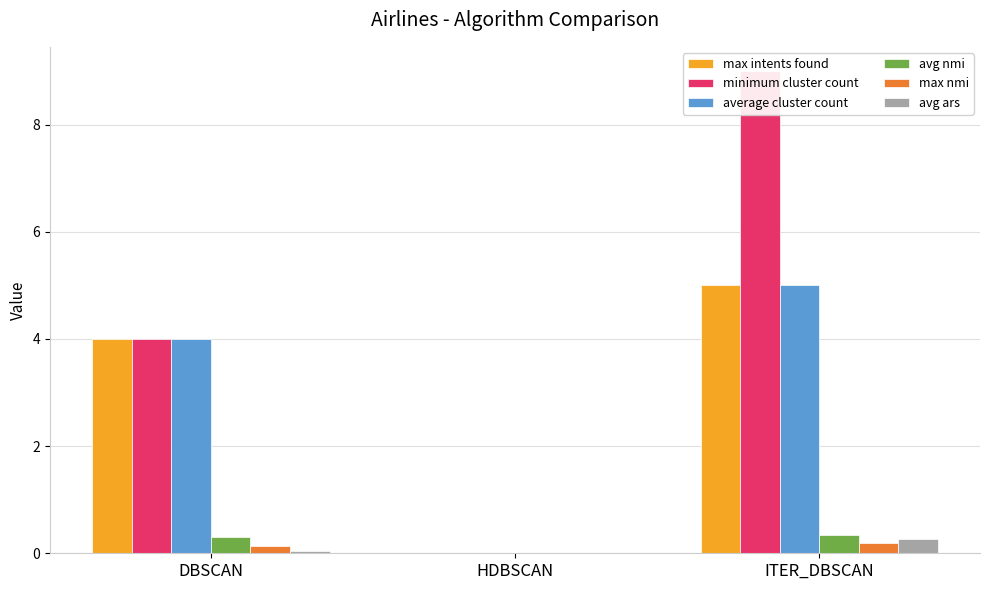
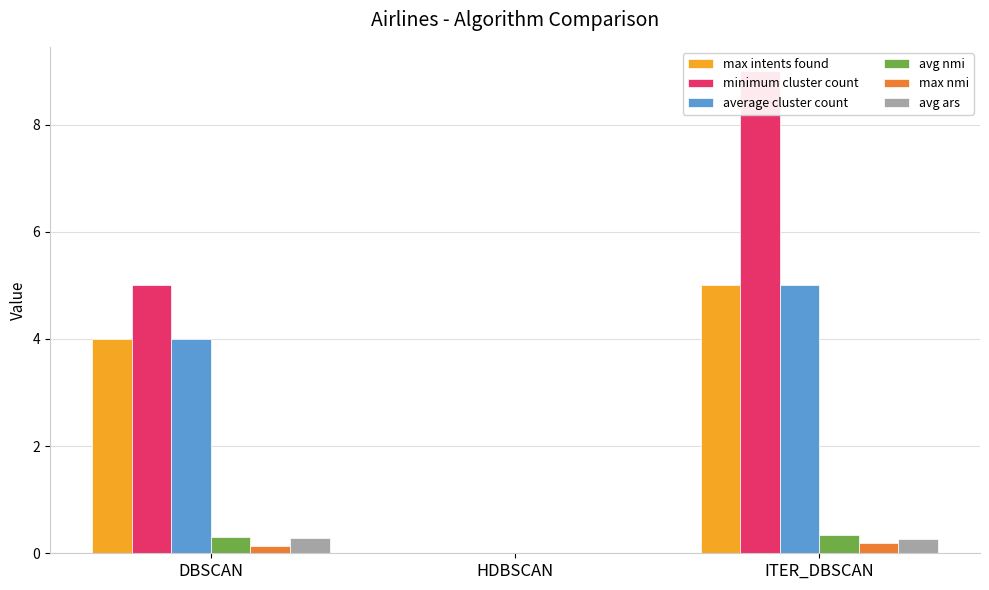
  {
    "minimum cluster count": {
-     "DBSCAN": 4,
+     "DBSCAN": 5,
      "HDBSCAN": 0
    },
    "average cluster count": {
      "DBSCAN": 4.0,
      "HDBSCAN": 0.0,
      "ITER_DBSCAN": 5.0
    },
    "avg nmi": {
      "DBSCAN": 0.3,
      "HDBSCAN": 0.0,
      "ITER_DBSCAN": 0.3
    },
    "avg ars": {
-     "DBSCAN": 0.0,
+     "DBSCAN": 0.3,
      "HDBSCAN": 0.0,
      "ITER_DBSCAN": 0.3
    }
  }
